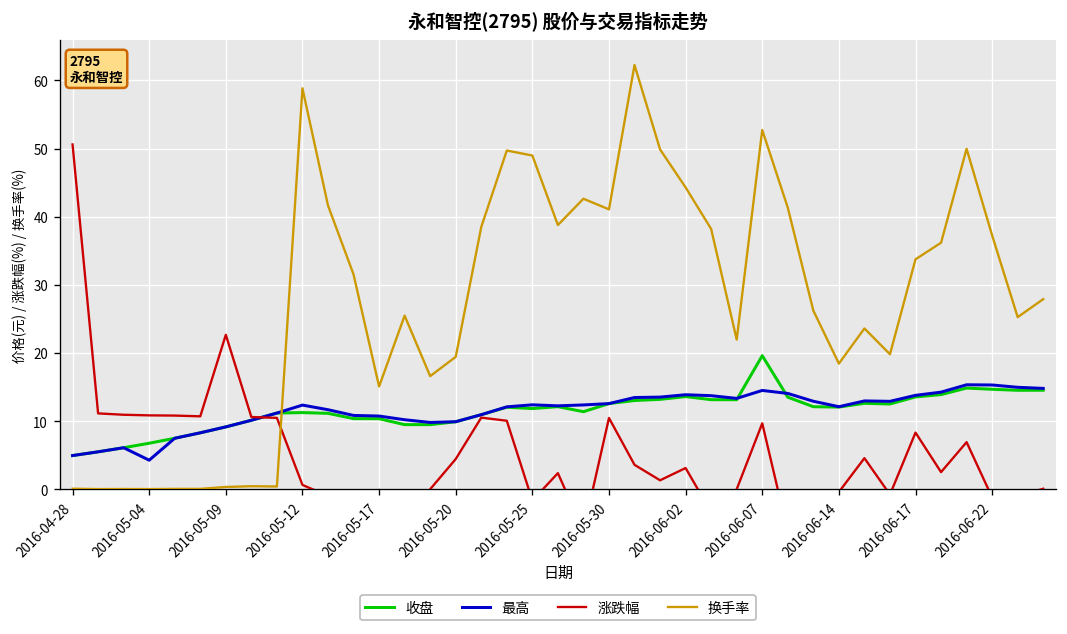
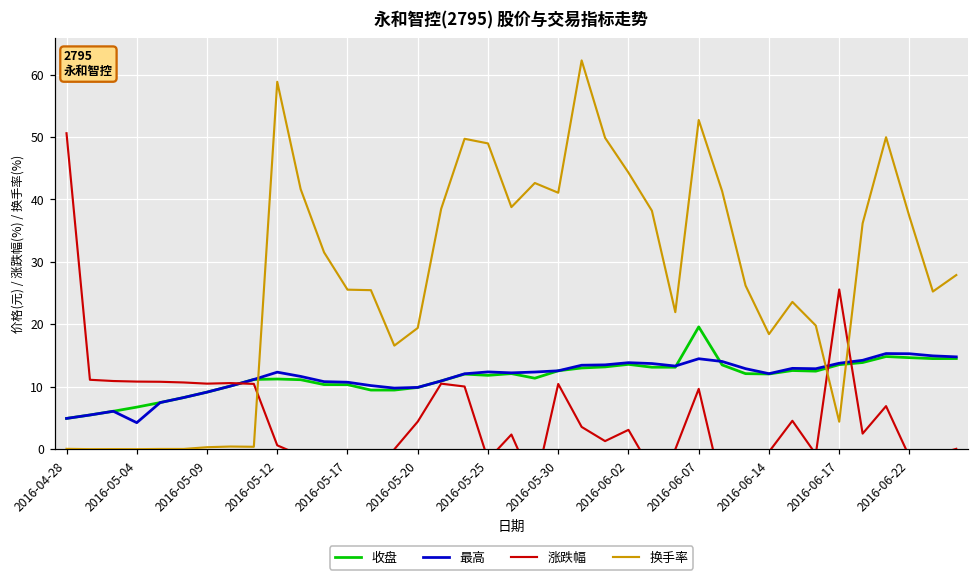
  {
    "收盘": {
      "2016-05-04": 7,
      "2016-05-12": 11,
      "2016-05-25": 12,
      "2016-06-07": 20,
      "2016-06-22": 15
    },
    "最高": {
      "2016-05-04": 4,
      "2016-05-12": 12,
      "2016-05-25": 12,
      "2016-06-07": 15,
      "2016-06-22": 15
    },
    "涨跌幅": {
      "2016-04-28": 51,
      "2016-05-04": 11,
-     "2016-05-09": 23,
+     "2016-05-09": 11,
      "2016-05-12": 1,
      "2016-05-17": 0,
      "2016-05-20": 4,
      "2016-05-30": 10,
      "2016-06-02": 3,
      "2016-06-07": 10,
-     "2016-06-17": 8
+     "2016-06-17": 26
    },
    "换手率": {
      "2016-04-28": 0,
      "2016-05-04": 0,
      "2016-05-09": 0,
      "2016-05-12": 59,
-     "2016-05-17": 15,
+     "2016-05-17": 26,
      "2016-05-20": 19,
      "2016-05-25": 49,
      "2016-05-30": 41,
      "2016-06-02": 44,
      "2016-06-07": 53,
      "2016-06-14": 18,
-     "2016-06-17": 34,
+     "2016-06-17": 4,
      "2016-06-22": 37
    }
  }
